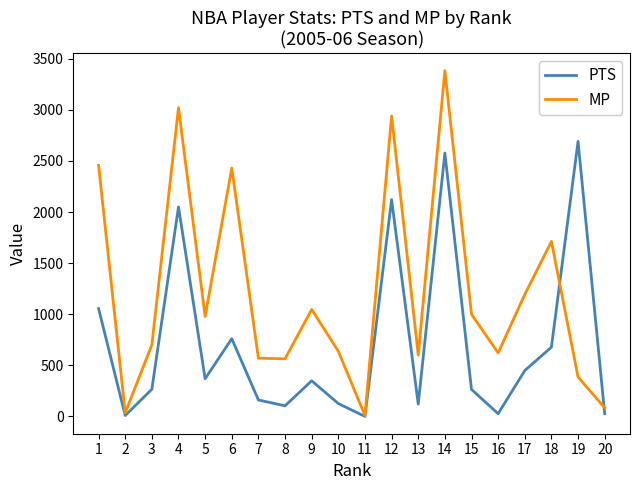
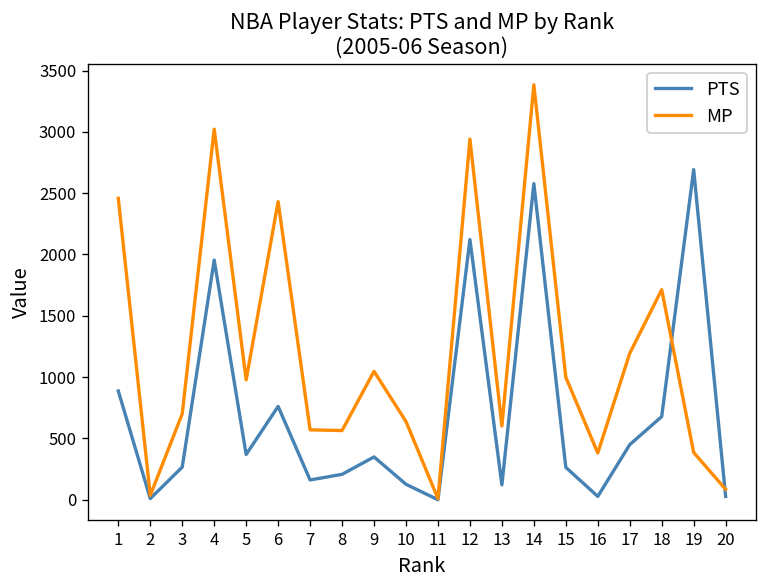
  {
    "PTS": {
-     "1": 1060,
+     "1": 890,
      "2": 10,
      "3": 270,
-     "4": 2050,
+     "4": 1960,
      "5": 370,
      "6": 760,
      "7": 160,
-     "8": 100,
+     "8": 210,
      "9": 350,
      "10": 130,
      "12": 2120,
      "13": 120,
      "14": 2580,
      "15": 260,
      "16": 30,
      "17": 450,
      "18": 680,
      "19": 2690,
      "20": 30
    },
    "MP": {
      "1": 2460,
      "2": 40,
      "3": 700,
      "4": 3020,
      "5": 980,
      "6": 2430,
      "7": 570,
      "8": 560,
      "9": 1050,
      "10": 640,
      "12": 2940,
      "13": 600,
      "14": 3380,
      "15": 1000,
-     "16": 620,
+     "16": 380,
      "17": 1190,
      "18": 1710,
      "19": 390,
      "20": 90
    }
  }
